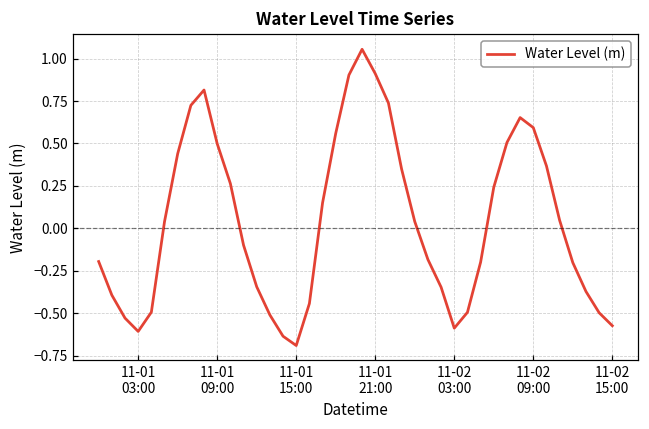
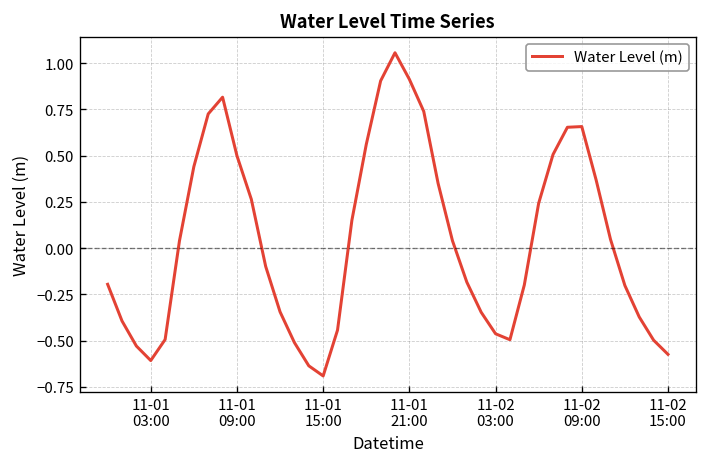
  {
    "11-01 03:00": -0.61,
    "11-01 09:00": 0.50,
    "11-01 15:00": -0.69,
    "11-01 21:00": 0.91,
-   "11-02 03:00": -0.59,
-   "11-02 09:00": 0.59,
+   "11-02 03:00": -0.46,
+   "11-02 09:00": 0.66,
    "11-02 15:00": -0.57
  }
